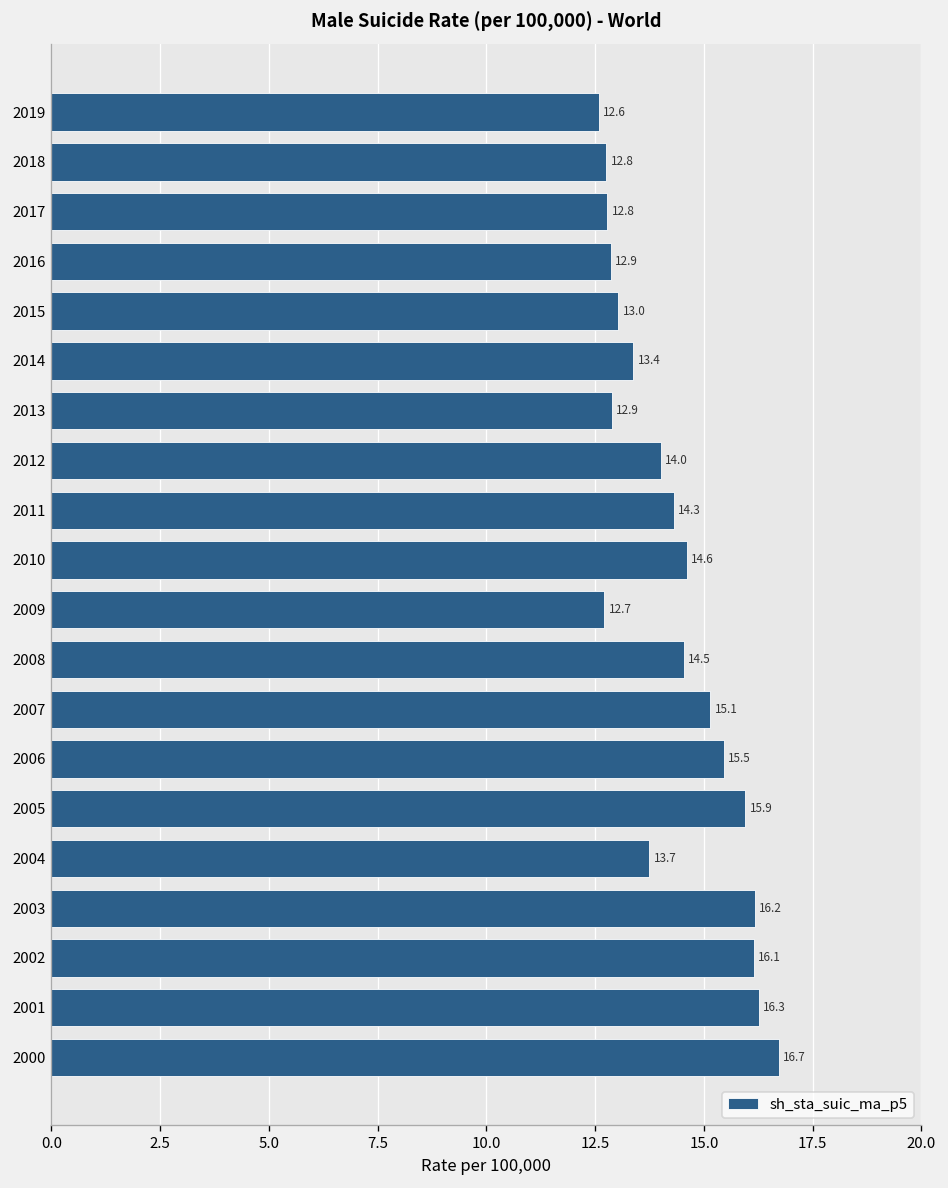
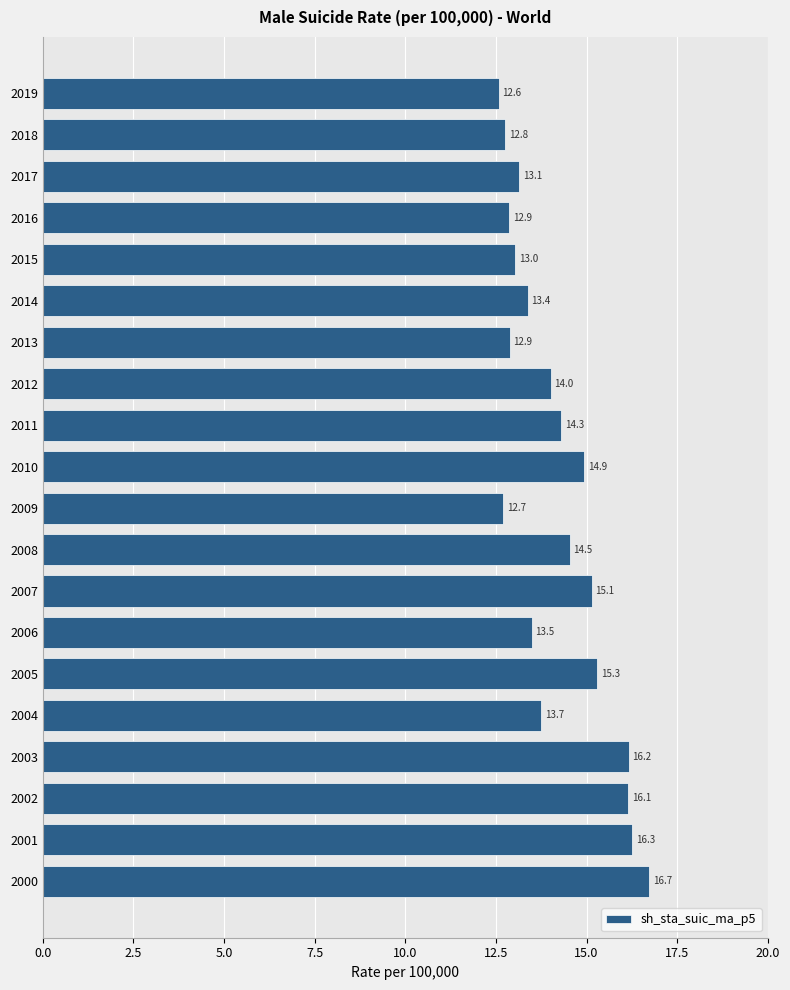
  {
    "2019": 12.6,
    "2018": 12.8,
-   "2017": 12.8,
+   "2017": 13.1,
    "2016": 12.9,
    "2015": 13.0,
    "2014": 13.4,
    "2013": 12.9,
    "2012": 14.0,
    "2011": 14.3,
-   "2010": 14.6,
+   "2010": 14.9,
    "2009": 12.7,
    "2008": 14.5,
    "2007": 15.1,
-   "2006": 15.5,
-   "2005": 15.9,
+   "2006": 13.5,
+   "2005": 15.3,
    "2004": 13.7,
    "2003": 16.2,
    "2002": 16.1,
    "2001": 16.3,
    "2000": 16.7
  }
